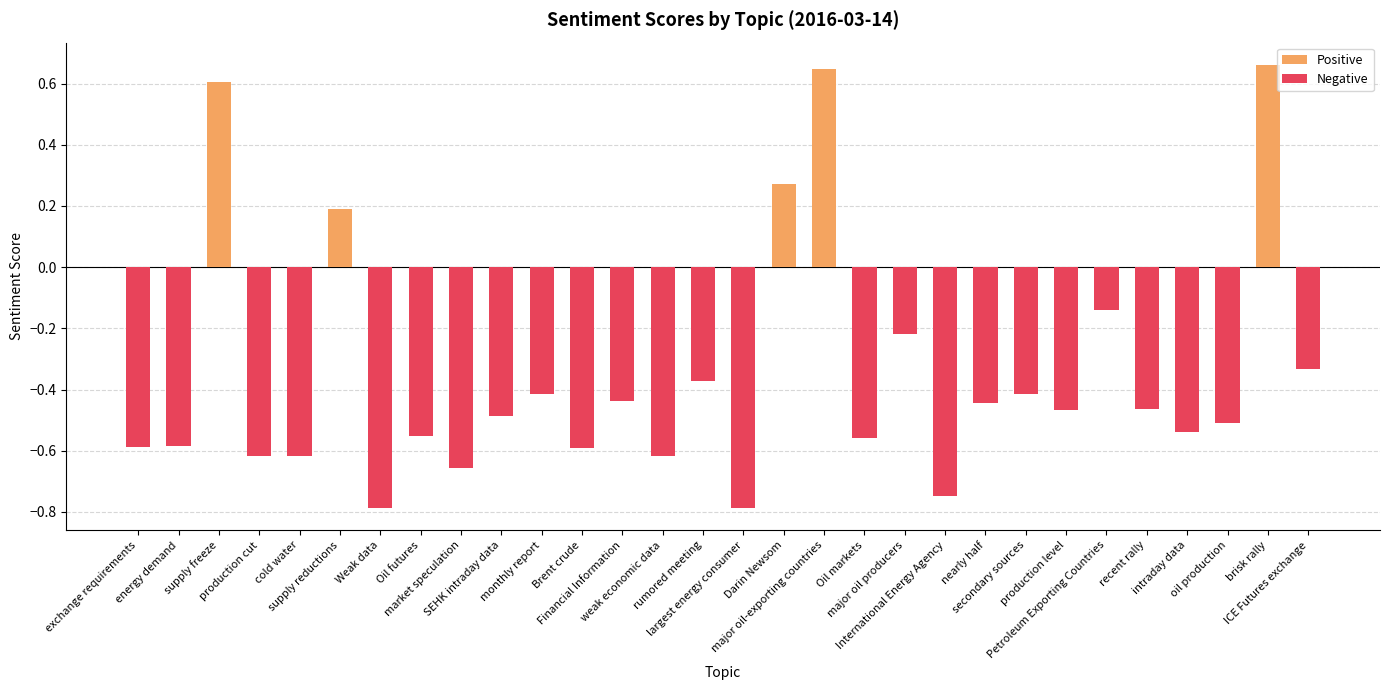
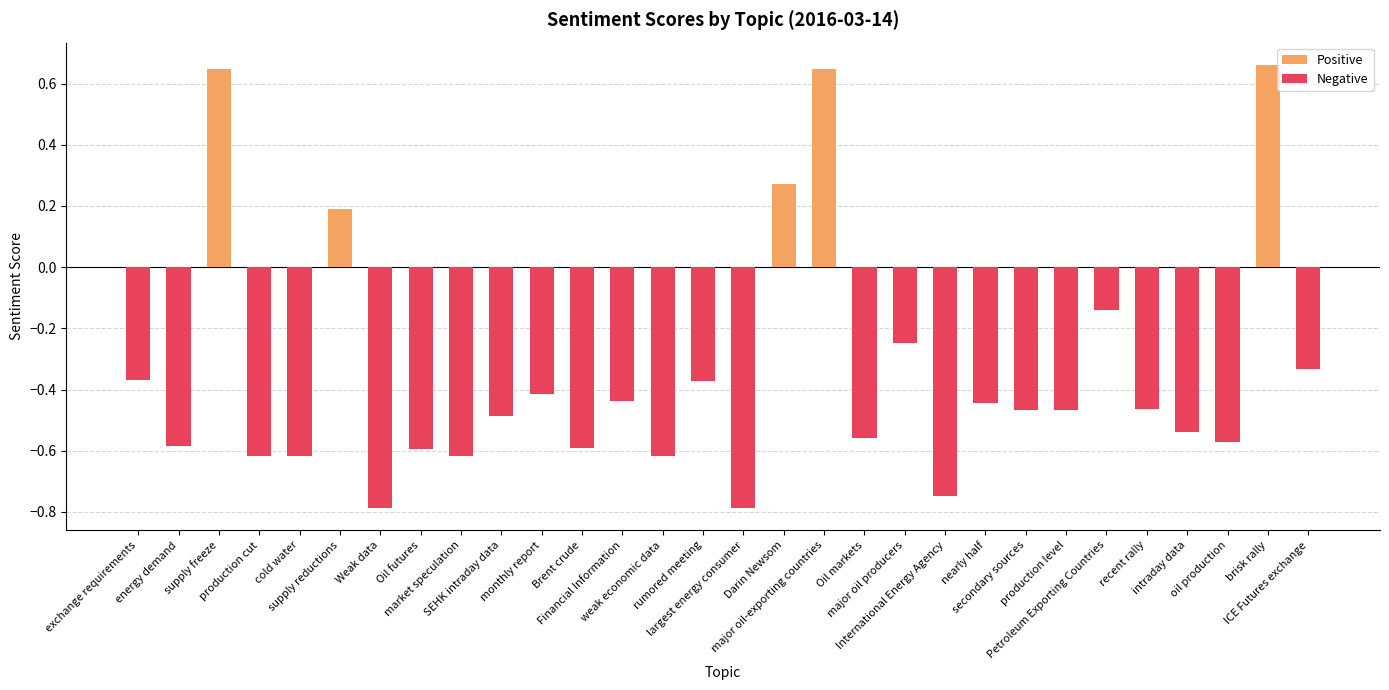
  {
    "Positive": {
-     "supply freeze": 0.60,
+     "supply freeze": 0.65,
      "supply reductions": 0.19,
      "Darin Newsom": 0.27,
      "major oil-exporting countries": 0.65,
      "brisk rally": 0.66
    },
    "Negative": {
-     "exchange requirements": -0.59,
+     "exchange requirements": -0.37,
      "energy demand": -0.58,
      "production cut": -0.62,
      "cold water": -0.62,
      "Weak data": -0.79,
-     "Oil futures": -0.55,
-     "market speculation": -0.66,
+     "Oil futures": -0.60,
+     "market speculation": -0.62,
      "SEHK intraday data": -0.49,
      "monthly report": -0.41,
      "Brent crude": -0.59,
      "Financial Information": -0.44,
      "weak economic data": -0.62,
      "rumored meeting": -0.37,
      "largest energy consumer": -0.79,
      "Oil markets": -0.56,
-     "major oil producers": -0.22,
+     "major oil producers": -0.25,
      "International Energy Agency": -0.75,
      "nearly half": -0.44,
-     "secondary sources": -0.42,
+     "secondary sources": -0.47,
      "production level": -0.47,
      "Petroleum Exporting Countries": -0.14,
      "recent rally": -0.46,
      "intraday data": -0.54,
-     "oil production": -0.51,
+     "oil production": -0.57,
      "ICE Futures exchange": -0.33
    }
  }
